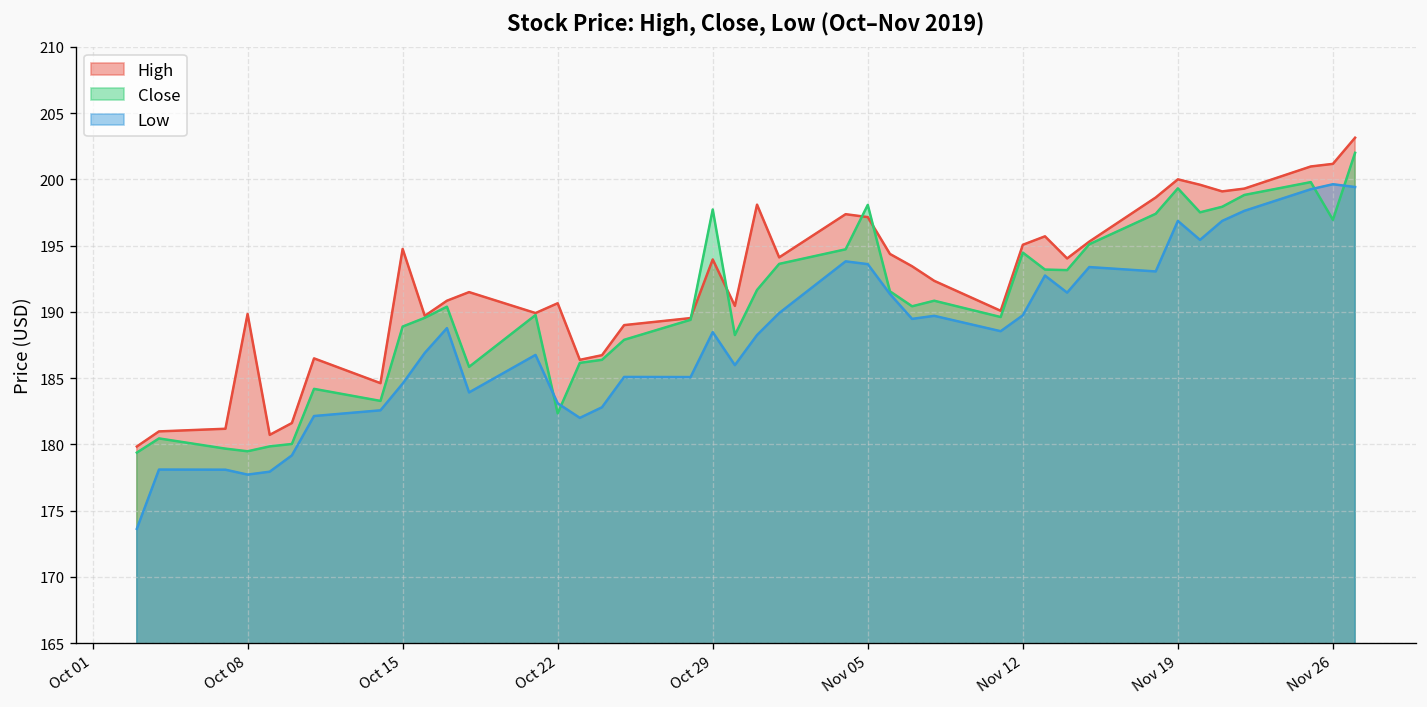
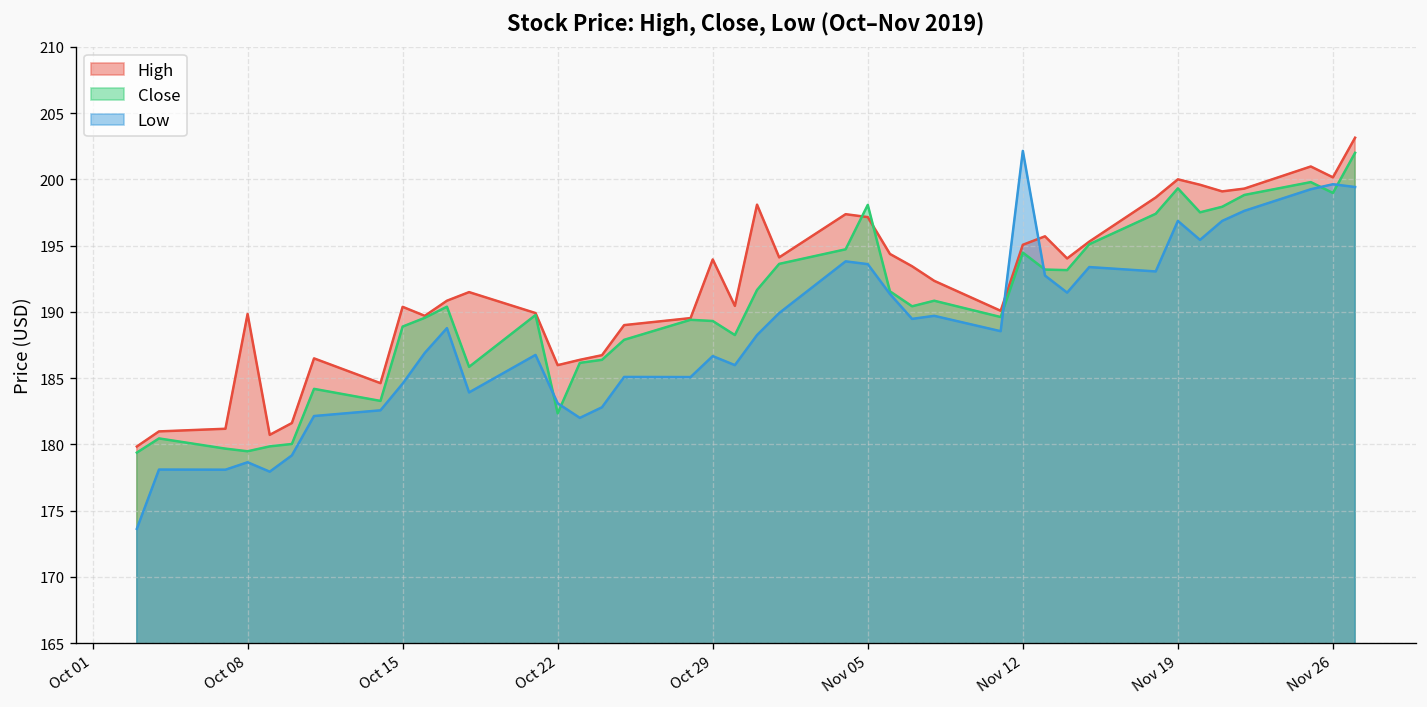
  {
    "High": {
      "Oct 08": 189.8,
-     "Oct 15": 194.7,
-     "Oct 22": 190.6,
+     "Oct 15": 190.4,
+     "Oct 22": 186.0,
      "Oct 29": 194.0,
      "Nov 05": 197.2,
      "Nov 12": 195.1,
      "Nov 19": 200.0,
-     "Nov 26": 201.2
+     "Nov 26": 200.1
    },
    "Close": {
      "Oct 08": 179.5,
      "Oct 15": 188.9,
      "Oct 22": 182.3,
-     "Oct 29": 197.7,
+     "Oct 29": 189.3,
      "Nov 05": 198.1,
      "Nov 12": 194.5,
      "Nov 19": 199.3,
-     "Nov 26": 196.9
+     "Nov 26": 199.0
    },
    "Low": {
-     "Oct 08": 177.7,
+     "Oct 08": 178.7,
      "Oct 15": 184.6,
      "Oct 22": 183.1,
-     "Oct 29": 188.5,
+     "Oct 29": 186.7,
      "Nov 05": 193.6,
-     "Nov 12": 189.7,
+     "Nov 12": 202.1,
      "Nov 19": 196.9,
      "Nov 26": 199.6
    }
  }
